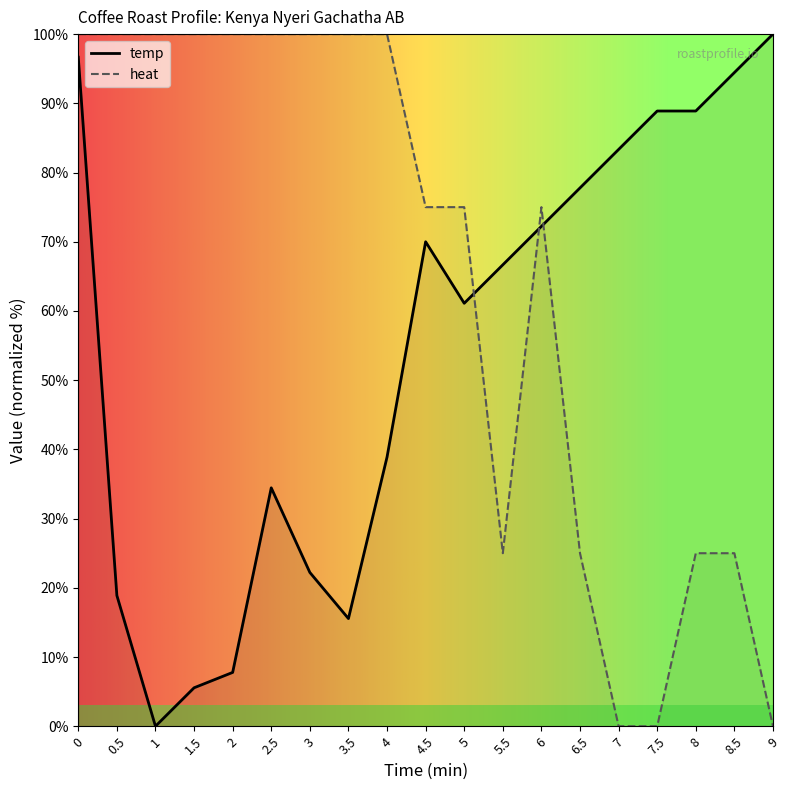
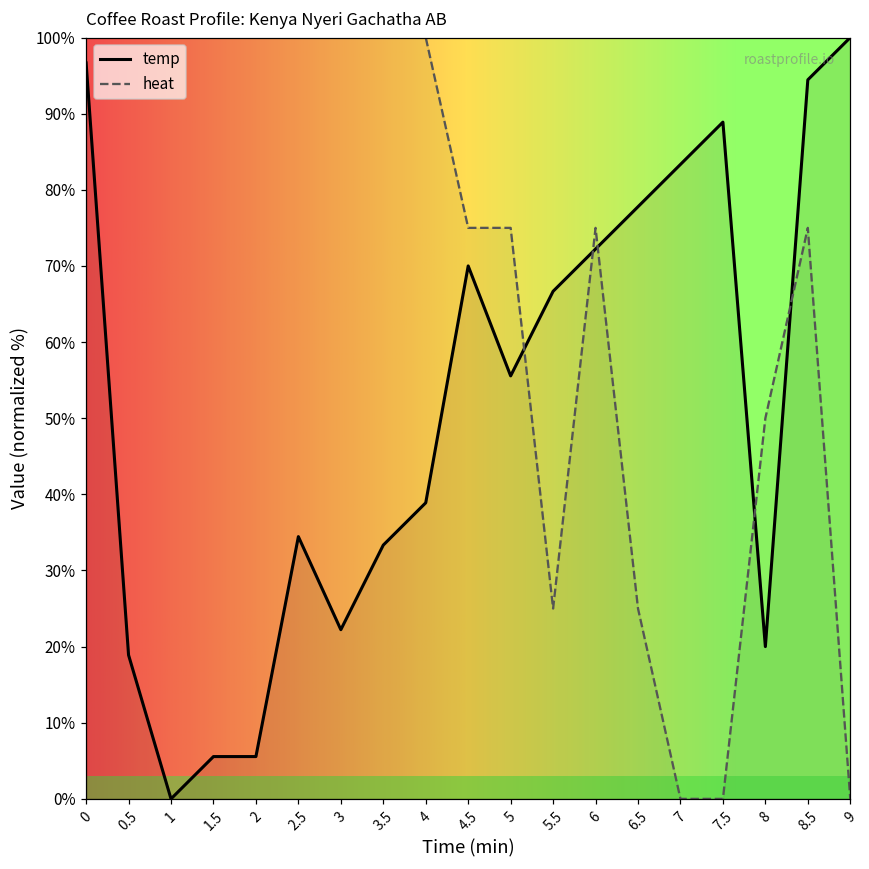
  {
    "temp": {
      "0": "97%",
      "0.5": "19%",
      "1.5": "6%",
-     "2": "8%",
+     "2": "6%",
      "2.5": "34%",
      "3": "22%",
-     "3.5": "16%",
+     "3.5": "33%",
      "4": "39%",
      "4.5": "70%",
-     "5": "61%",
+     "5": "56%",
      "5.5": "67%",
      "6": "72%",
      "6.5": "78%",
      "7": "83%",
      "7.5": "89%",
-     "8": "89%",
+     "8": "20%",
      "8.5": "94%",
      "9": "100%"
    },
    "heat": {
      "0": "100%",
      "0.5": "100%",
      "1": "100%",
      "1.5": "100%",
      "2": "100%",
      "2.5": "100%",
      "3": "100%",
      "3.5": "100%",
      "4": "100%",
      "4.5": "75%",
      "5": "75%",
      "5.5": "25%",
      "6": "75%",
      "6.5": "25%",
-     "8": "25%",
-     "8.5": "25%"
+     "8": "50%",
+     "8.5": "75%"
    }
  }
